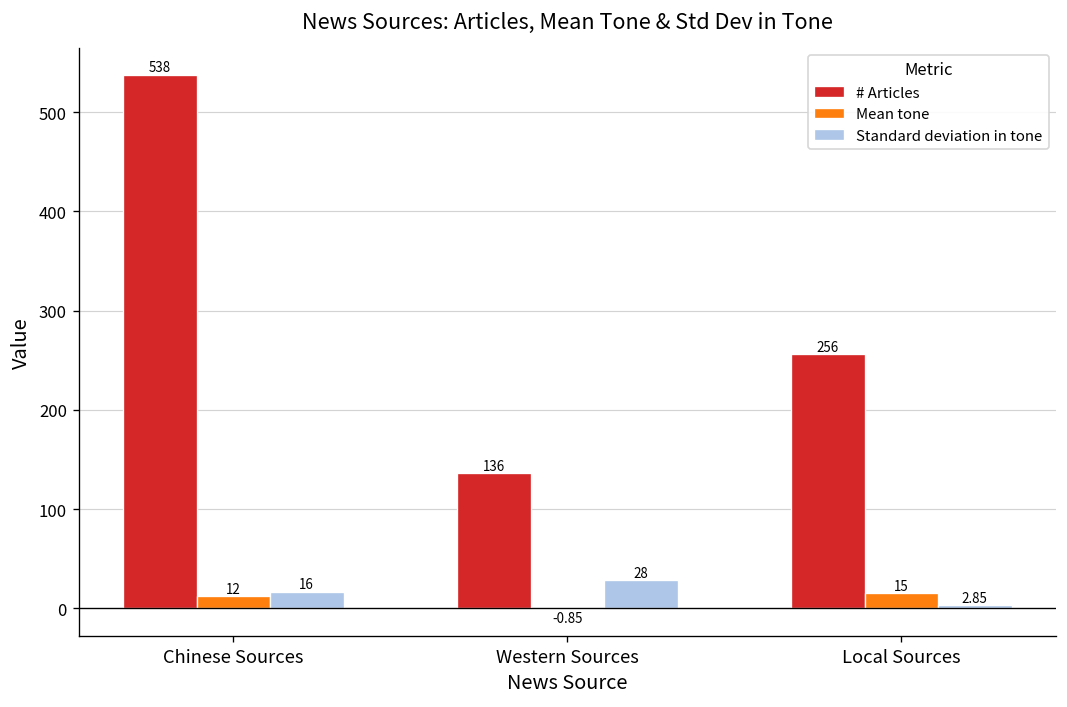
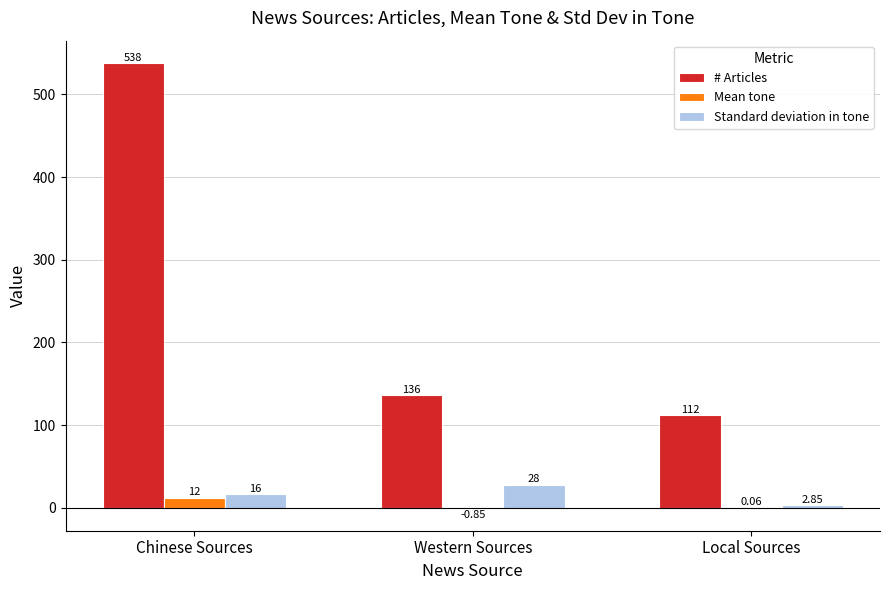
  {
    "# Articles": {
      "Chinese Sources": 538,
      "Western Sources": 136,
-     "Local Sources": 256
+     "Local Sources": 112
    },
    "Mean tone": {
      "Chinese Sources": 12,
      "Western Sources": -0.85,
-     "Local Sources": 15
+     "Local Sources": 0.06
    },
    "Standard deviation in tone": {
      "Chinese Sources": 16,
      "Western Sources": 28,
      "Local Sources": 2.85
    }
  }
